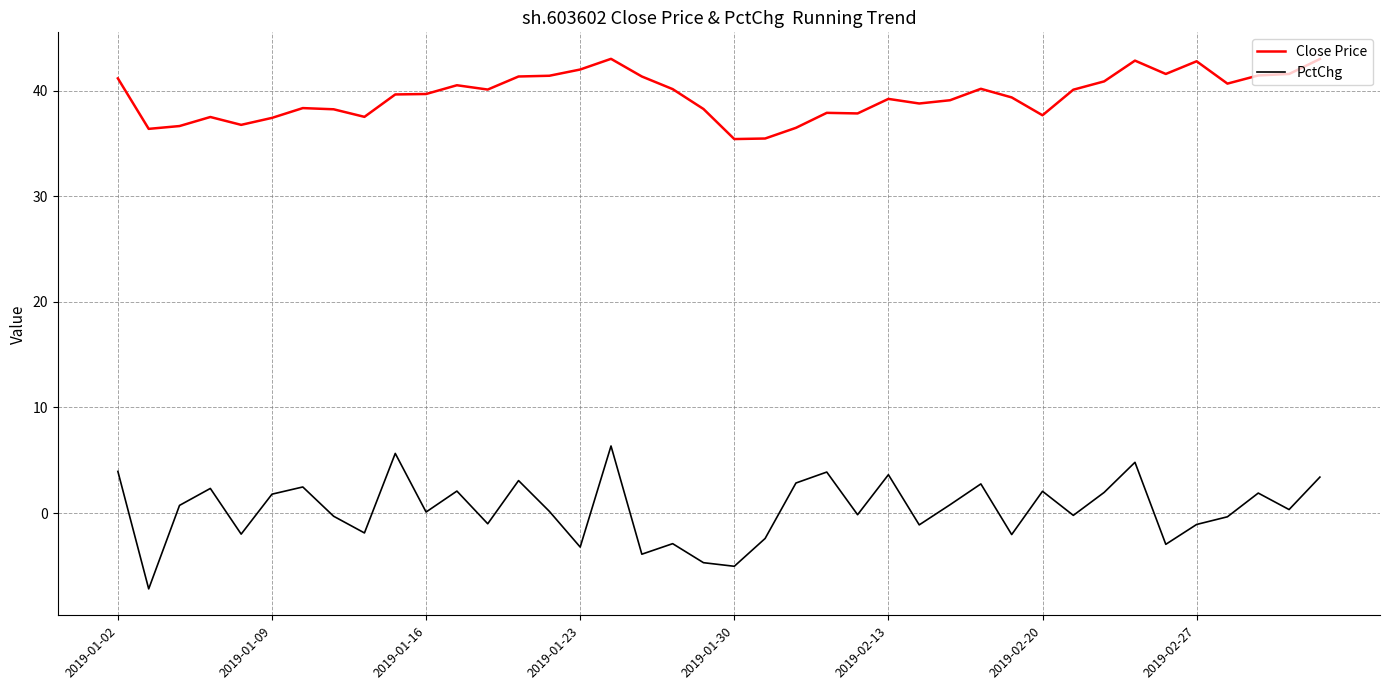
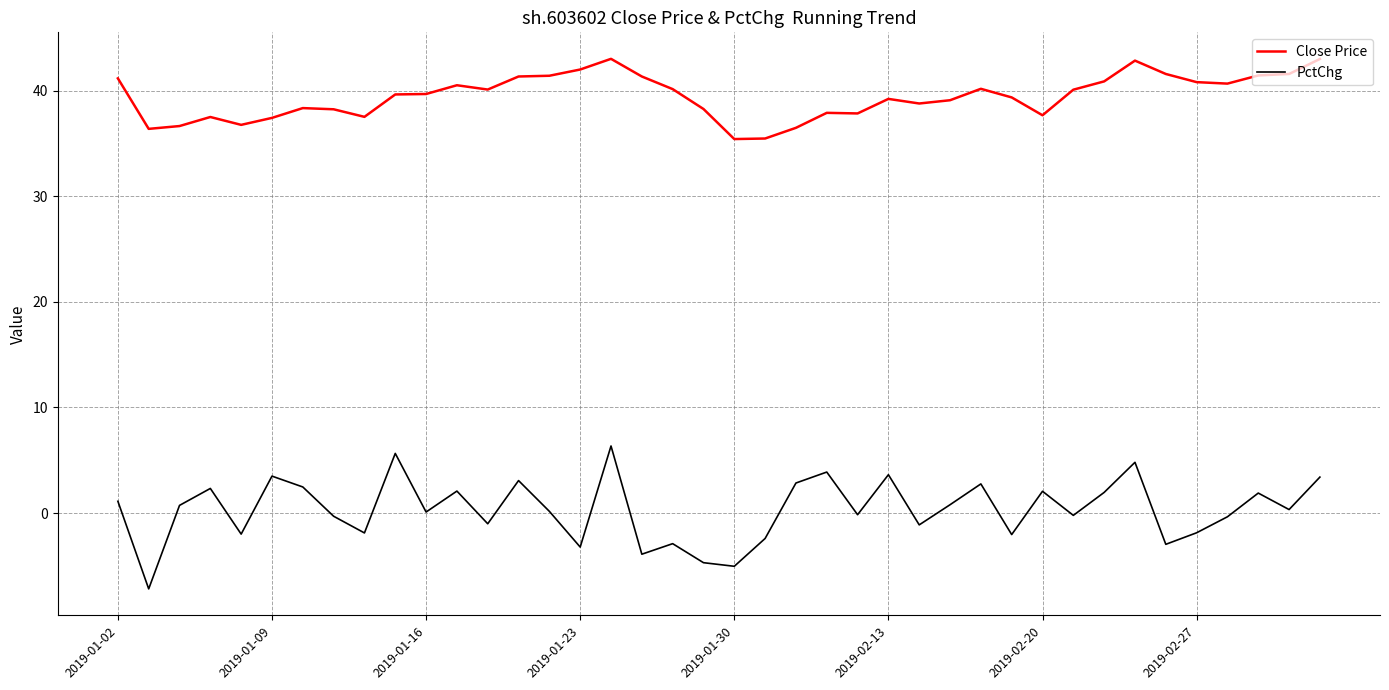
  {
    "Close Price": {
      "2019-01-02": 41.1,
      "2019-01-09": 37.4,
      "2019-01-16": 39.7,
      "2019-01-23": 42.0,
      "2019-01-30": 35.4,
      "2019-02-13": 39.2,
      "2019-02-20": 37.7,
-     "2019-02-27": 42.8
+     "2019-02-27": 40.8
    },
    "PctChg": {
-     "2019-01-02": 3.9,
-     "2019-01-09": 1.8,
+     "2019-01-02": 1.1,
+     "2019-01-09": 3.5,
      "2019-01-16": 0.1,
      "2019-01-23": -3.2,
      "2019-01-30": -5.0,
      "2019-02-13": 3.6,
      "2019-02-20": 2.1,
-     "2019-02-27": -1.1
+     "2019-02-27": -1.9
    }
  }
